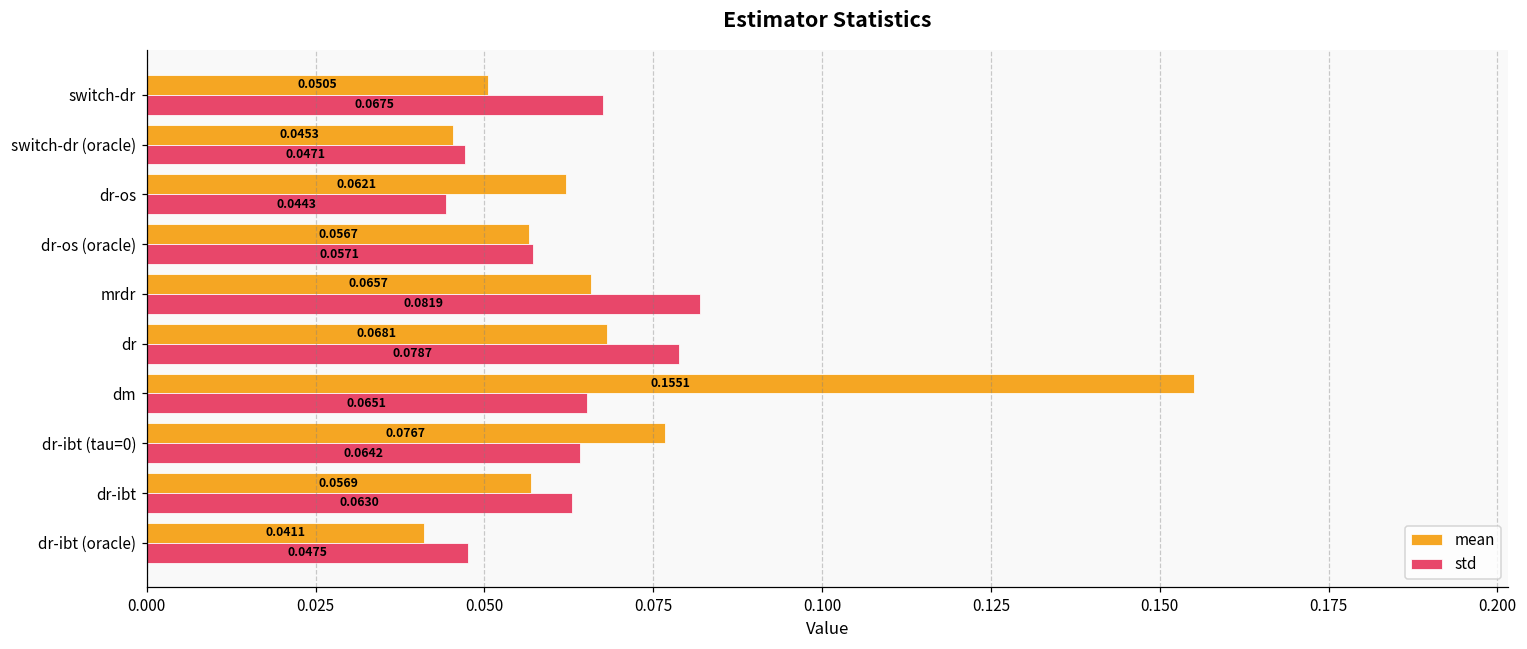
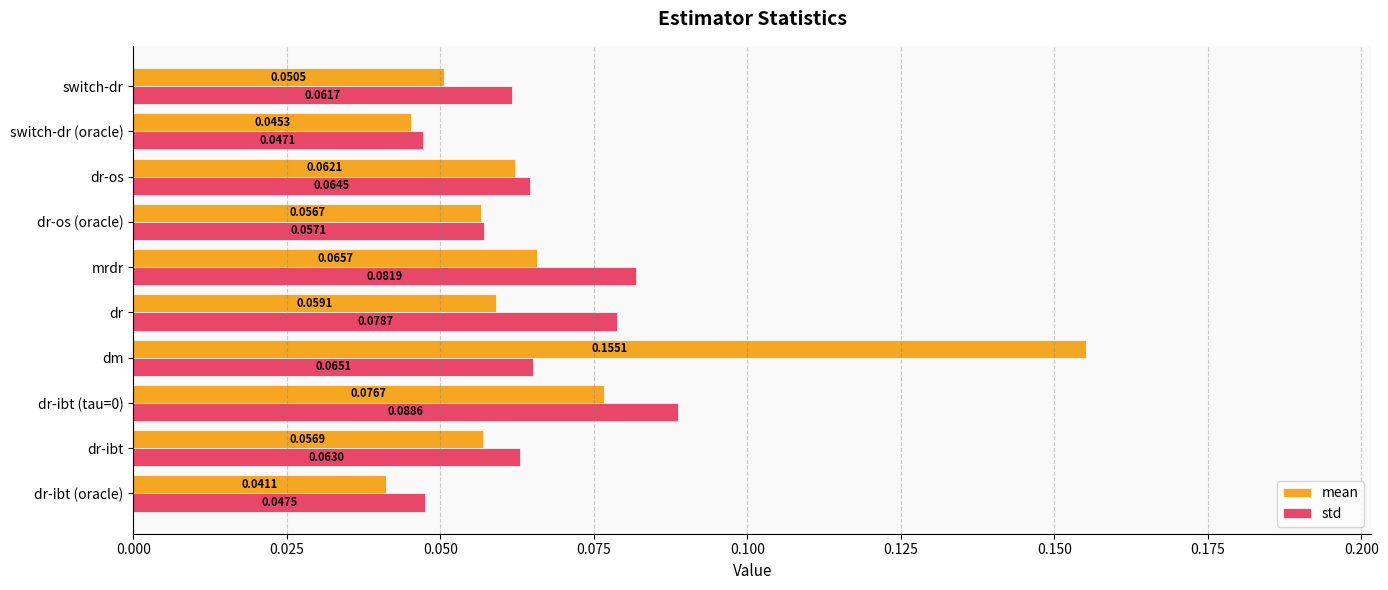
  {
    "mean": {
      "switch-dr": 0.0505,
      "switch-dr (oracle)": 0.0453,
      "dr-os": 0.0621,
      "dr-os (oracle)": 0.0567,
      "mrdr": 0.0657,
-     "dr": 0.0681,
+     "dr": 0.0591,
      "dm": 0.1551,
      "dr-ibt (tau=0)": 0.0767,
      "dr-ibt": 0.0569,
      "dr-ibt (oracle)": 0.0411
    },
    "std": {
-     "switch-dr": 0.0675,
+     "switch-dr": 0.0617,
      "switch-dr (oracle)": 0.0471,
-     "dr-os": 0.0443,
+     "dr-os": 0.0645,
      "dr-os (oracle)": 0.0571,
      "mrdr": 0.0819,
      "dr": 0.0787,
      "dm": 0.0651,
-     "dr-ibt (tau=0)": 0.0642,
+     "dr-ibt (tau=0)": 0.0886,
      "dr-ibt": 0.0630,
      "dr-ibt (oracle)": 0.0475
    }
  }
